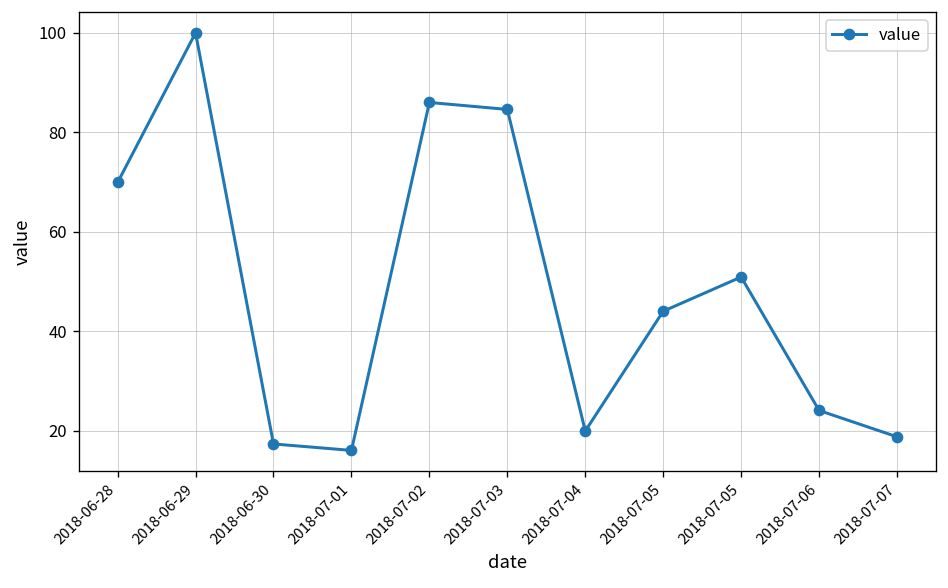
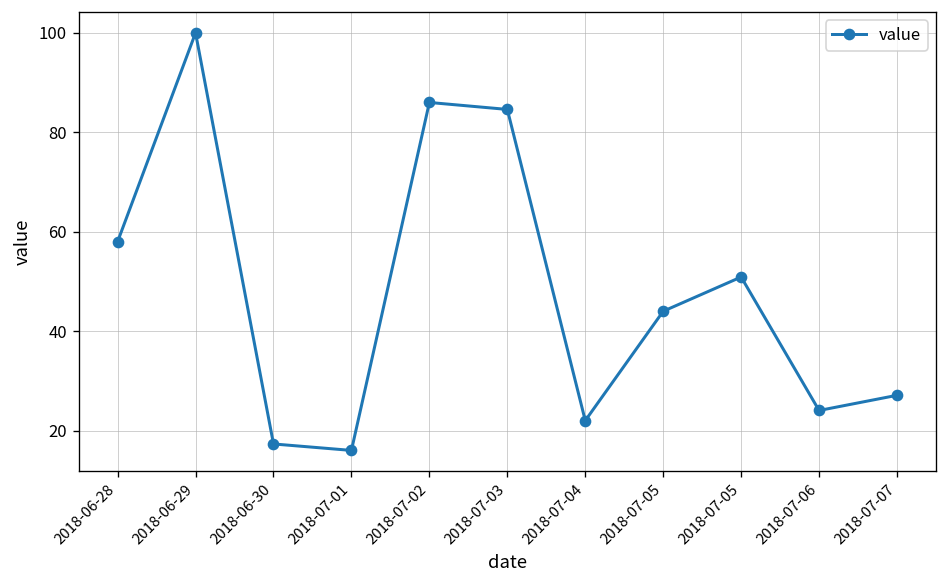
  {
-   "2018-06-28": 70,
+   "2018-06-28": 58,
    "2018-06-29": 100,
    "2018-06-30": 17,
    "2018-07-01": 16,
    "2018-07-02": 86,
    "2018-07-03": 85,
-   "2018-07-04": 20,
+   "2018-07-04": 22,
    "2018-07-06": 24,
-   "2018-07-07": 19
+   "2018-07-07": 27
  }
